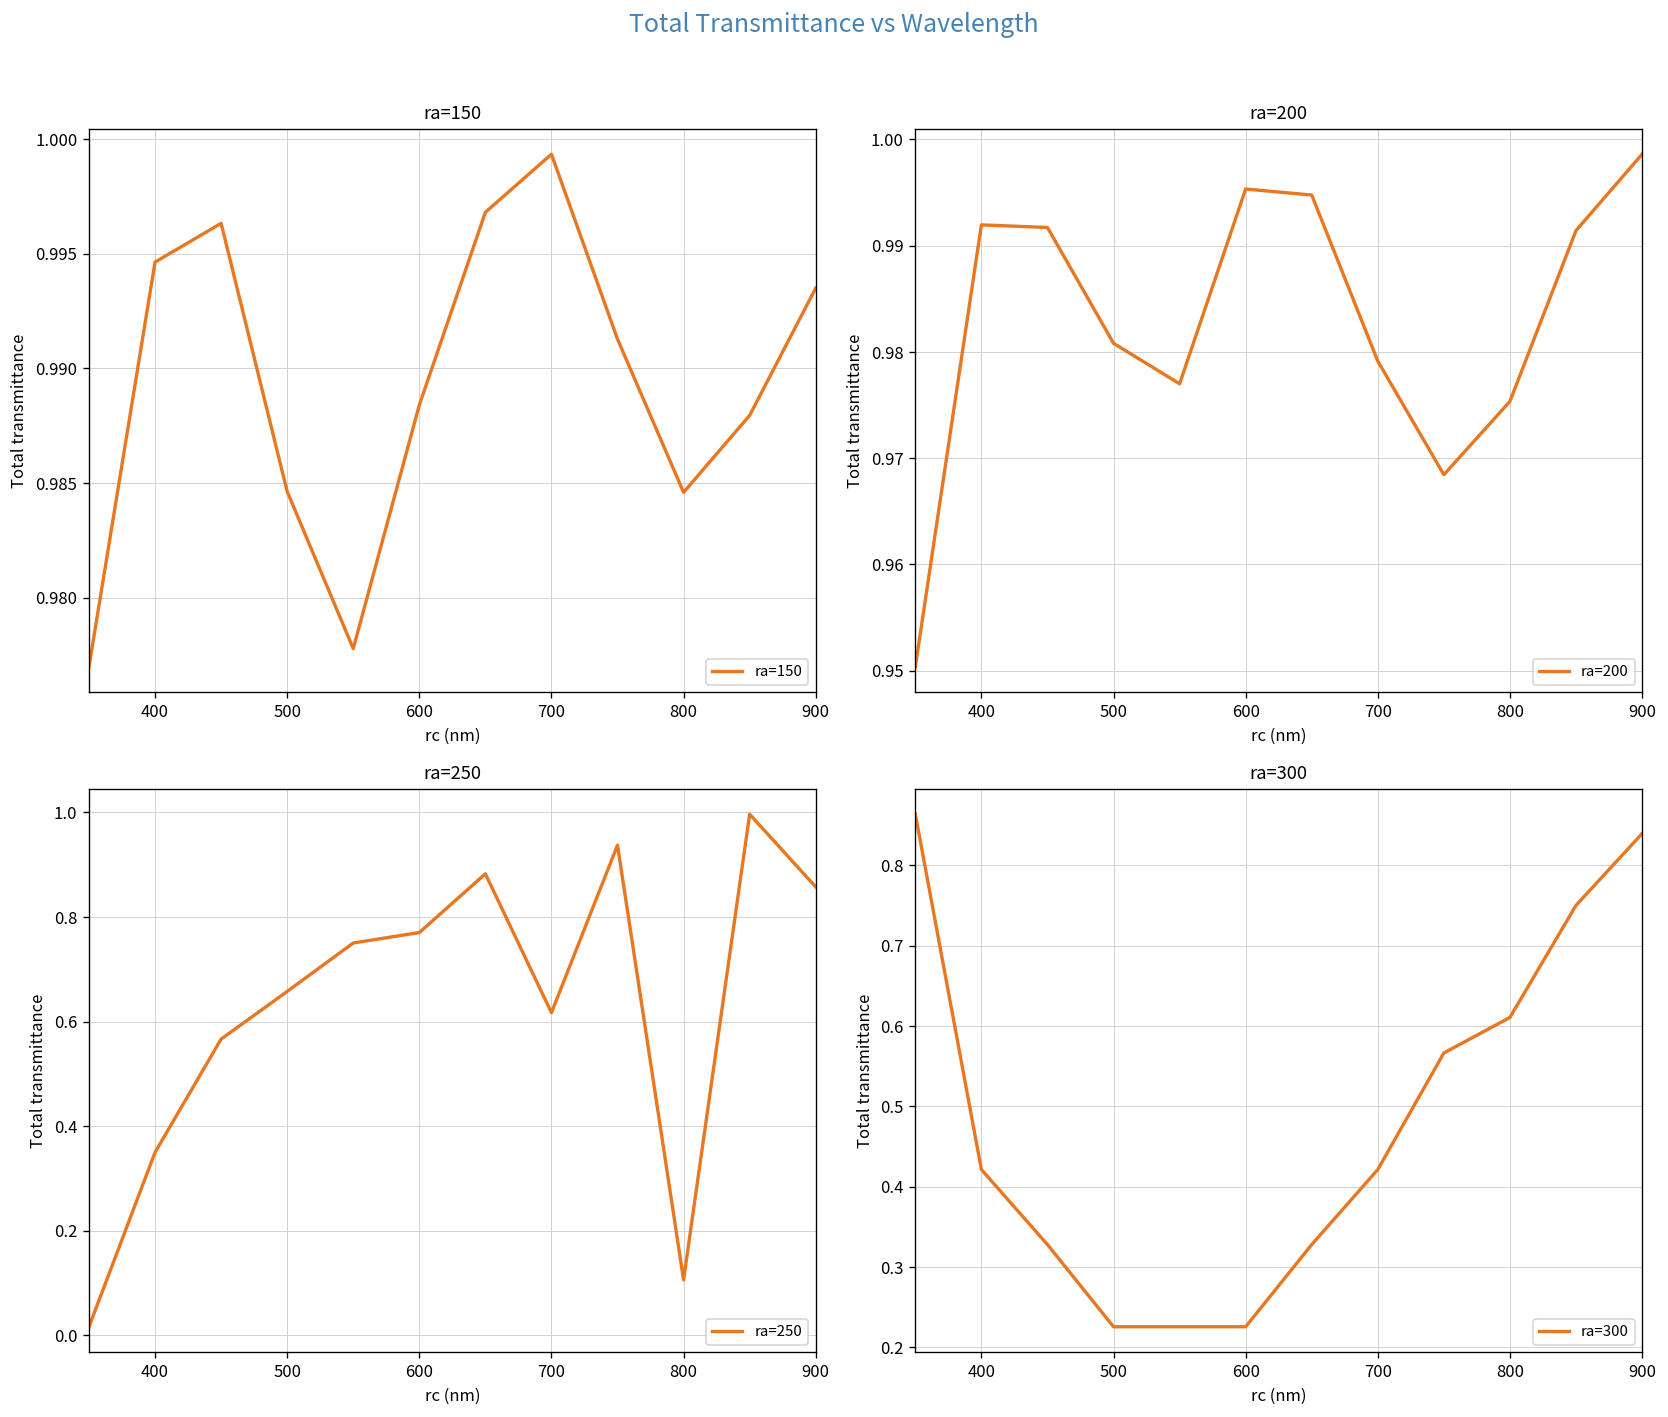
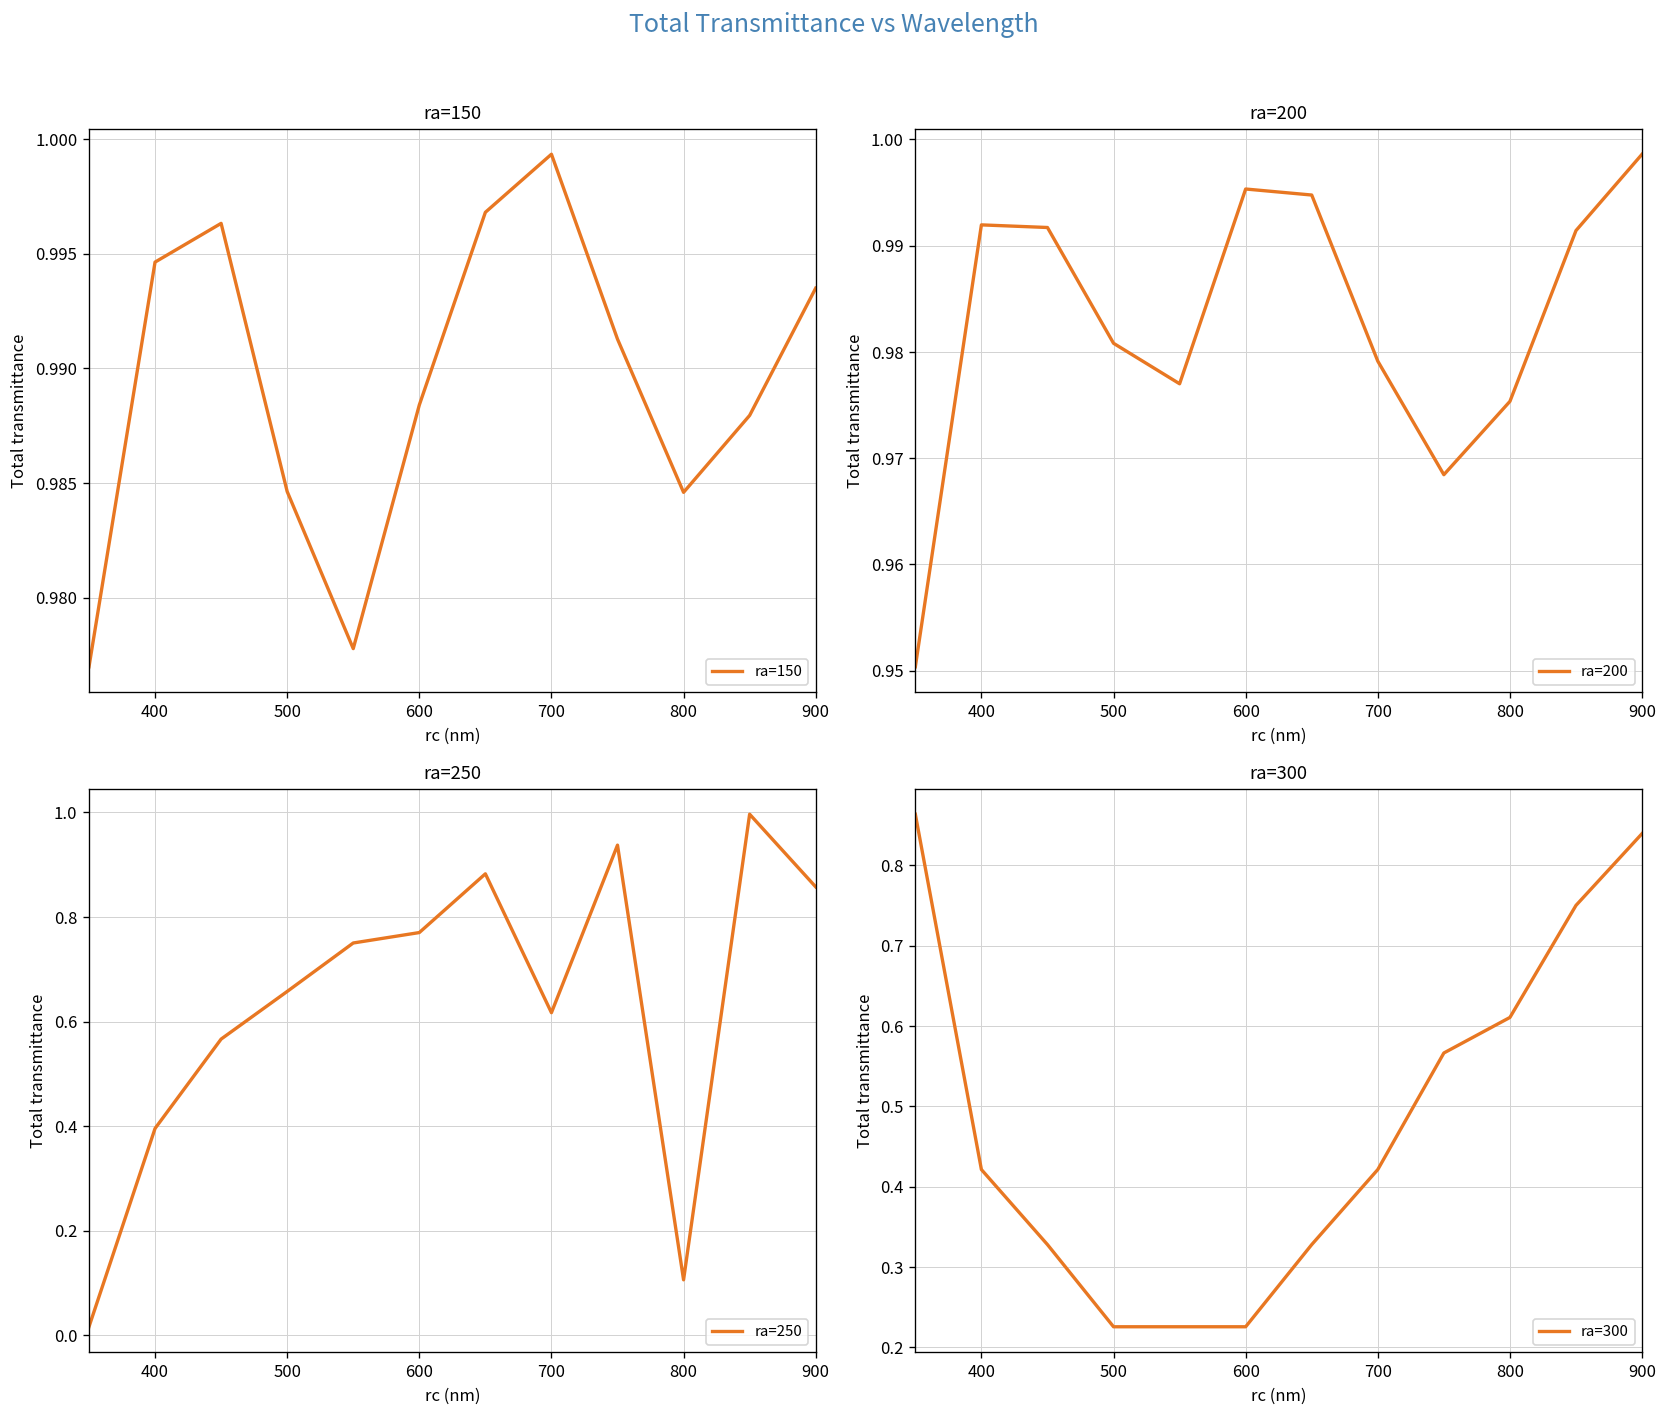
  {
    "ra=150": {
      "400": 0.9946,
      "500": 0.9846,
      "600": 0.9884,
      "700": 0.9993,
      "800": 0.9846,
      "900": 0.9935
    },
    "ra=200": {
      "400": 0.992,
      "500": 0.981,
      "600": 0.995,
      "700": 0.979,
      "800": 0.975,
      "900": 0.999
    },
    "ra=250": {
-     "400": 0.35,
+     "400": 0.40,
      "500": 0.66,
      "600": 0.77,
      "700": 0.62,
      "800": 0.11,
      "900": 0.86
    },
    "ra=300": {
      "400": 0.42,
      "500": 0.23,
      "600": 0.23,
      "700": 0.42,
      "800": 0.61,
      "900": 0.84
    }
  }
